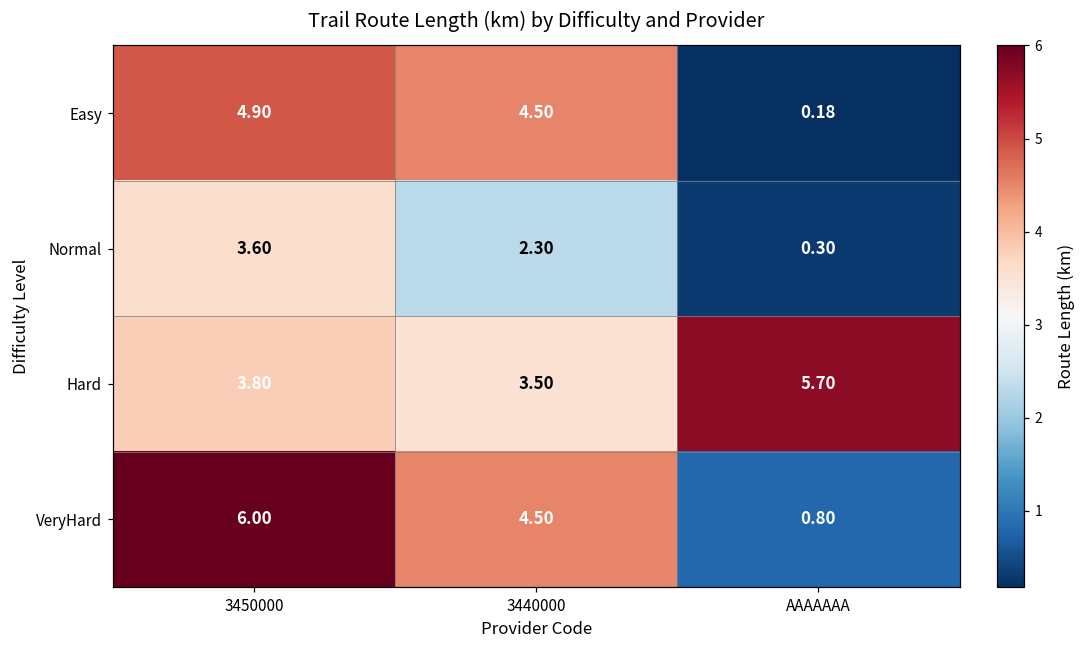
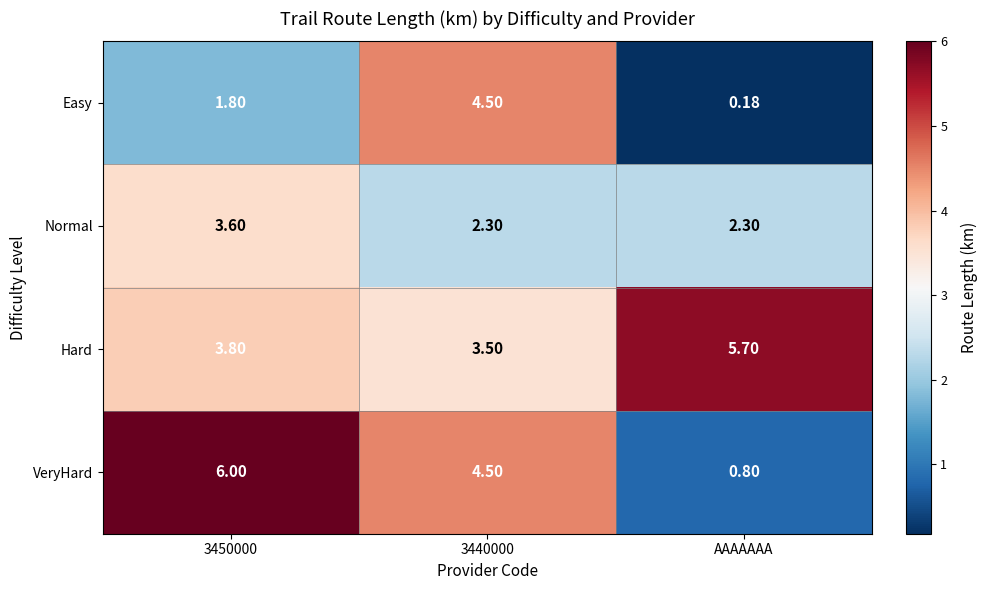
  {
    "Easy": {
-     "3450000": 4.90,
+     "3450000": 1.80,
      "3440000": 4.50,
      "AAAAAAA": 0.18
    },
    "Normal": {
      "3450000": 3.60,
      "3440000": 2.30,
-     "AAAAAAA": 0.30
+     "AAAAAAA": 2.30
    },
    "Hard": {
      "3450000": 3.80,
      "3440000": 3.50,
      "AAAAAAA": 5.70
    },
    "VeryHard": {
      "3450000": 6.00,
      "3440000": 4.50,
      "AAAAAAA": 0.80
    }
  }
